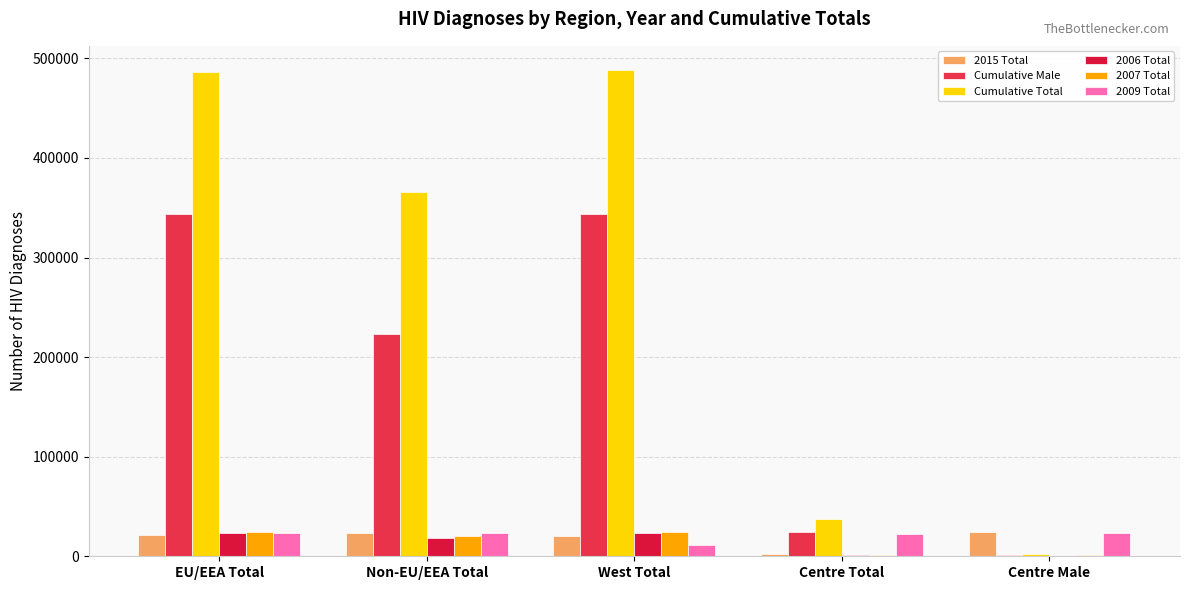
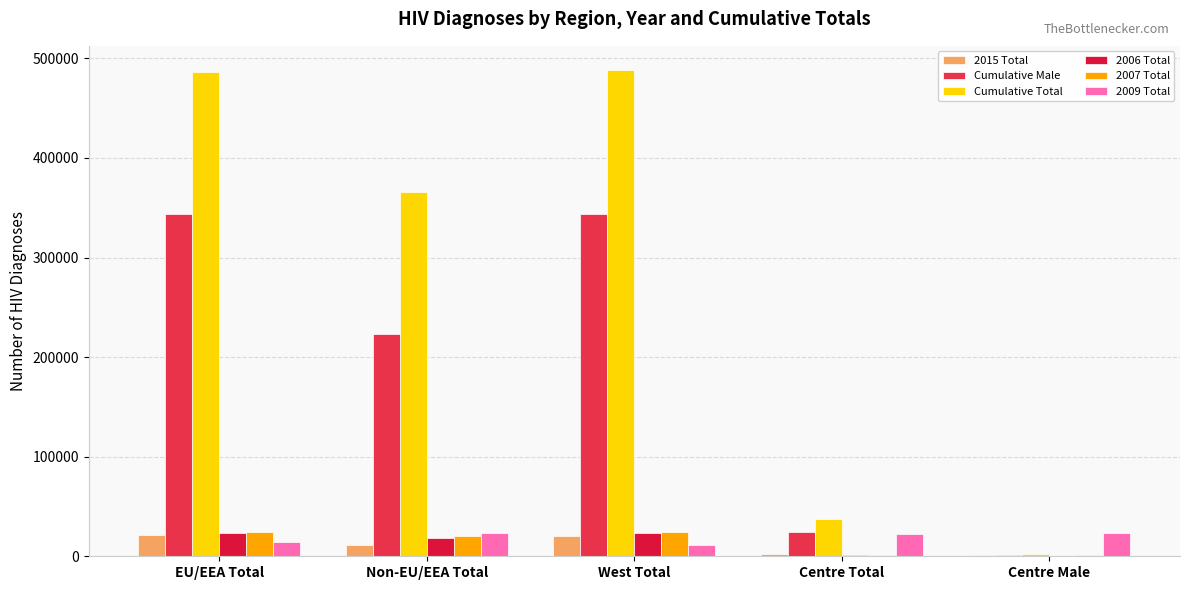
  {
    "2015 Total": {
      "EU/EEA Total": 20000,
-     "Non-EU/EEA Total": 20000,
+     "Non-EU/EEA Total": 10000,
      "West Total": 20000,
-     "Centre Male": 20000
+     "Centre Male": 0
    },
    "2009 Total": {
-     "EU/EEA Total": 20000,
+     "EU/EEA Total": 10000,
      "Non-EU/EEA Total": 20000,
      "West Total": 10000,
      "Centre Total": 20000,
      "Centre Male": 20000
    }
  }
